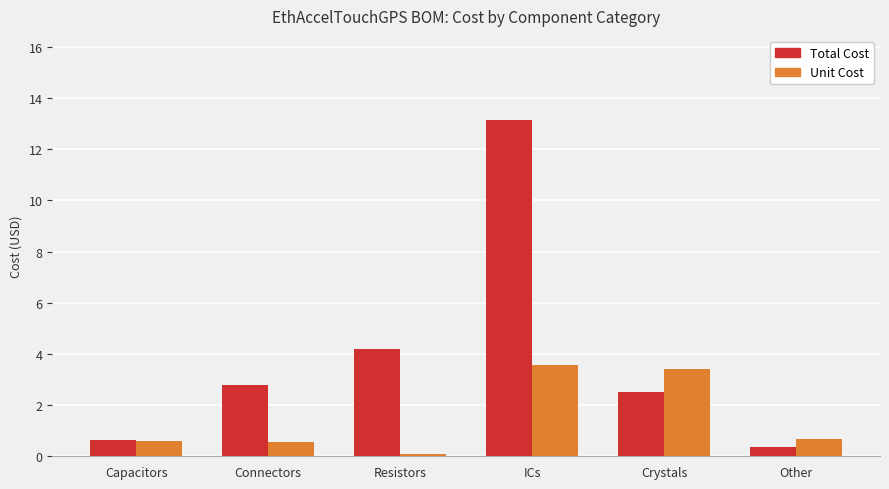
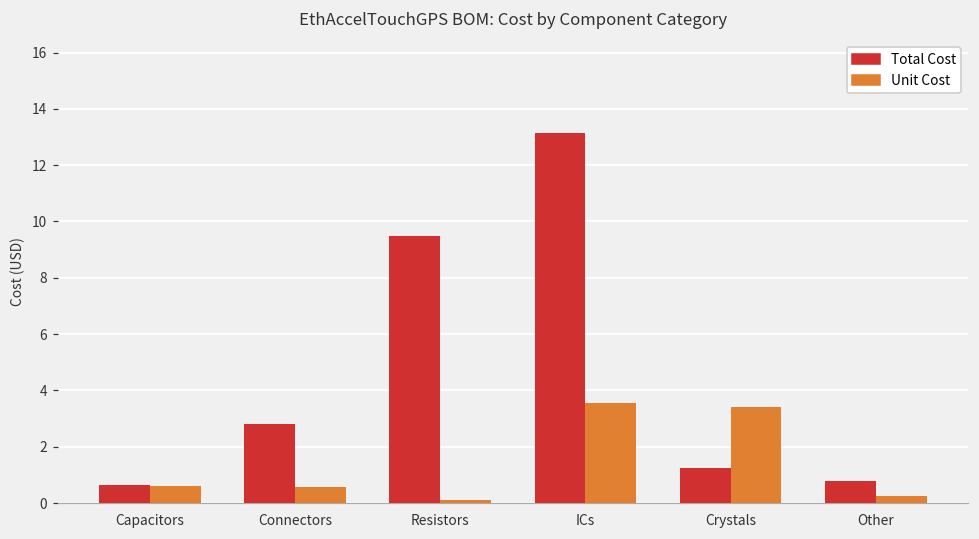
  {
    "Total Cost": {
      "Capacitors": 0.6,
      "Connectors": 2.8,
-     "Resistors": 4.2,
+     "Resistors": 9.5,
      "ICs": 13.1,
-     "Crystals": 2.5,
-     "Other": 0.4
+     "Crystals": 1.2,
+     "Other": 0.8
    },
    "Unit Cost": {
      "Capacitors": 0.6,
      "Connectors": 0.6,
      "Resistors": 0.1,
      "ICs": 3.6,
      "Crystals": 3.4,
-     "Other": 0.7
+     "Other": 0.2
    }
  }
